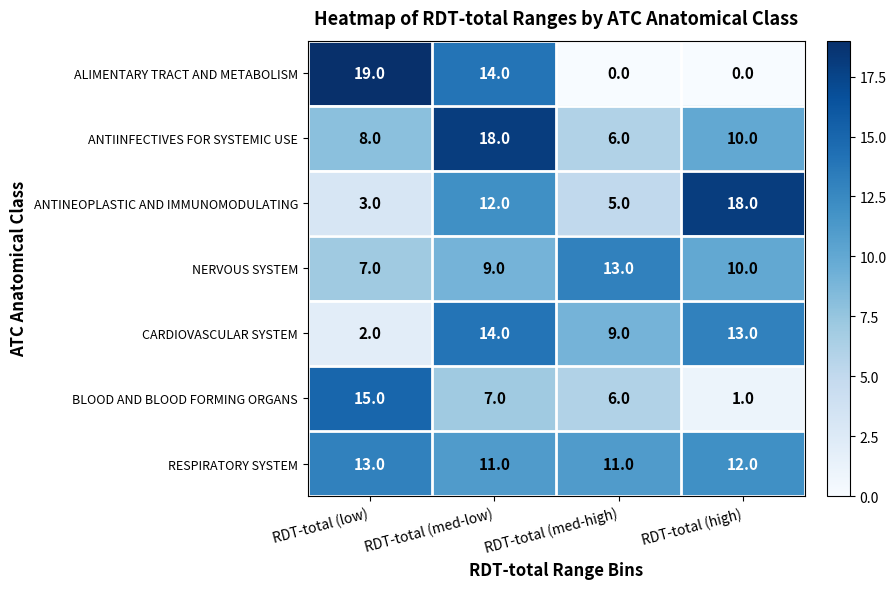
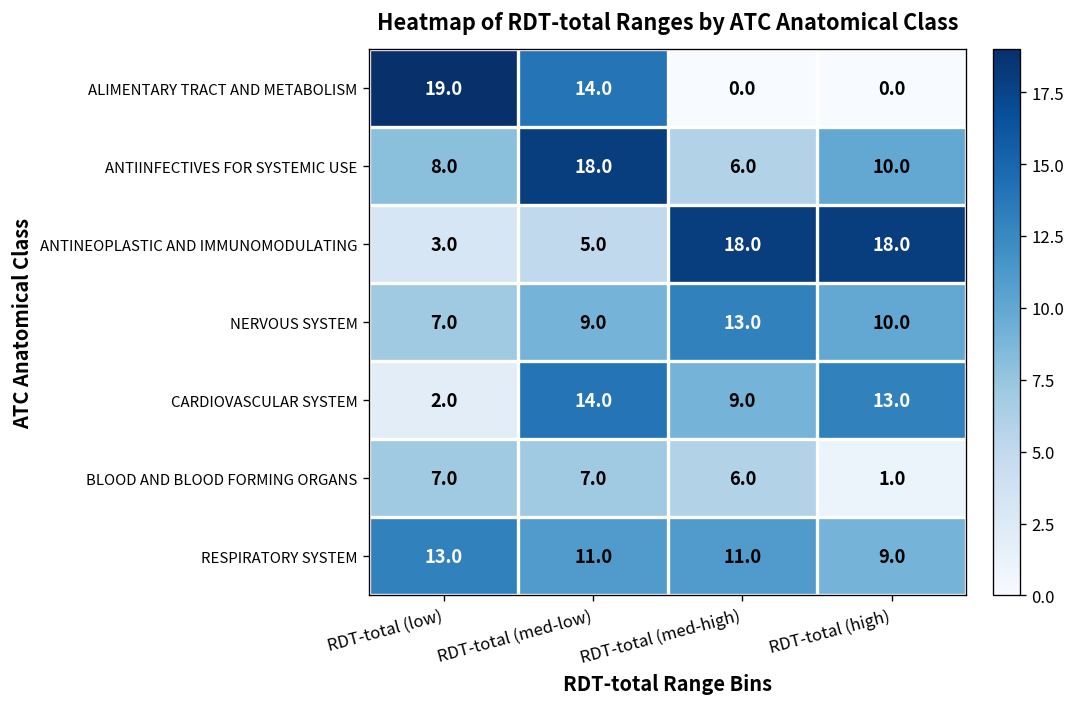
  {
    "ALIMENTARY TRACT AND METABOLISM": {
      "RDT-total (low)": 19.0,
      "RDT-total (med-low)": 14.0,
      "RDT-total (med-high)": 0.0,
      "RDT-total (high)": 0.0
    },
    "ANTIINFECTIVES FOR SYSTEMIC USE": {
      "RDT-total (low)": 8.0,
      "RDT-total (med-low)": 18.0,
      "RDT-total (med-high)": 6.0,
      "RDT-total (high)": 10.0
    },
    "ANTINEOPLASTIC AND IMMUNOMODULATING": {
      "RDT-total (low)": 3.0,
-     "RDT-total (med-low)": 12.0,
-     "RDT-total (med-high)": 5.0,
+     "RDT-total (med-low)": 5.0,
+     "RDT-total (med-high)": 18.0,
      "RDT-total (high)": 18.0
    },
    "NERVOUS SYSTEM": {
      "RDT-total (low)": 7.0,
      "RDT-total (med-low)": 9.0,
      "RDT-total (med-high)": 13.0,
      "RDT-total (high)": 10.0
    },
    "CARDIOVASCULAR SYSTEM": {
      "RDT-total (low)": 2.0,
      "RDT-total (med-low)": 14.0,
      "RDT-total (med-high)": 9.0,
      "RDT-total (high)": 13.0
    },
    "BLOOD AND BLOOD FORMING ORGANS": {
-     "RDT-total (low)": 15.0,
+     "RDT-total (low)": 7.0,
      "RDT-total (med-low)": 7.0,
      "RDT-total (med-high)": 6.0,
      "RDT-total (high)": 1.0
    },
    "RESPIRATORY SYSTEM": {
      "RDT-total (low)": 13.0,
      "RDT-total (med-low)": 11.0,
      "RDT-total (med-high)": 11.0,
-     "RDT-total (high)": 12.0
+     "RDT-total (high)": 9.0
    }
  }
